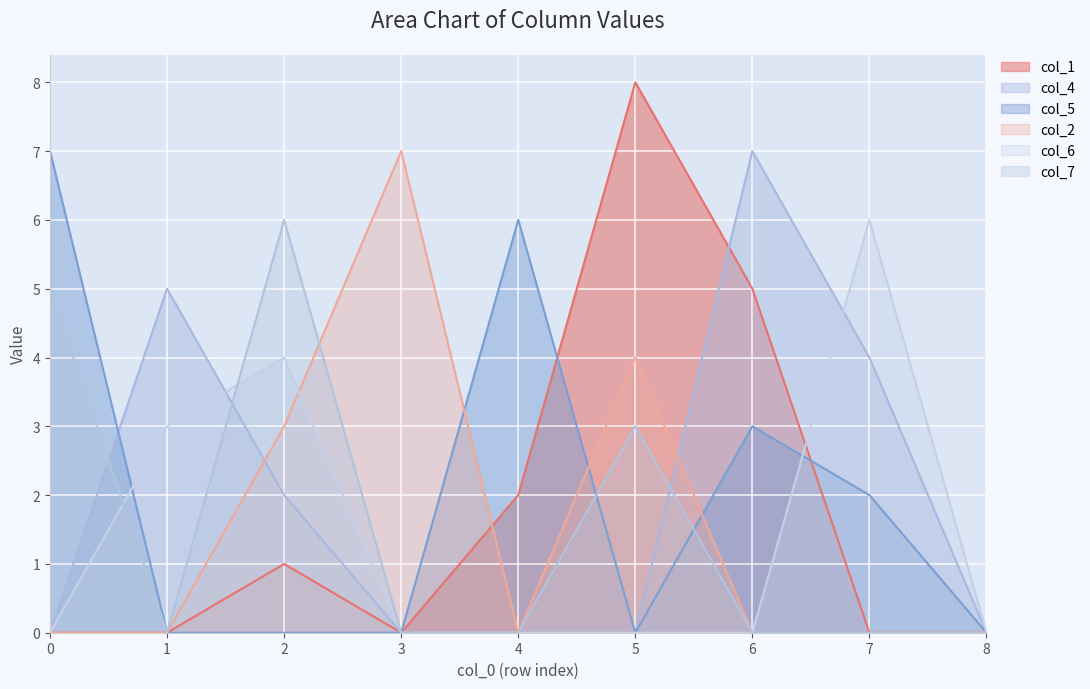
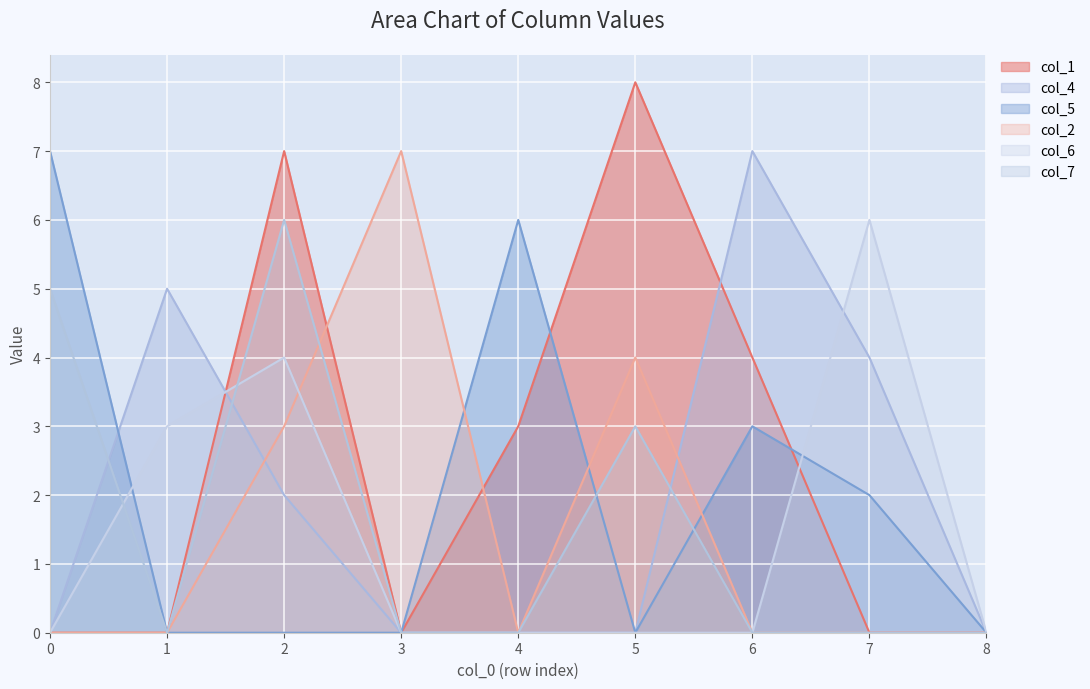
  {
    "col_1": {
-     "2": 1,
-     "4": 2,
+     "2": 7,
+     "4": 3,
      "5": 8,
-     "6": 5
+     "6": 4
    }
  }
